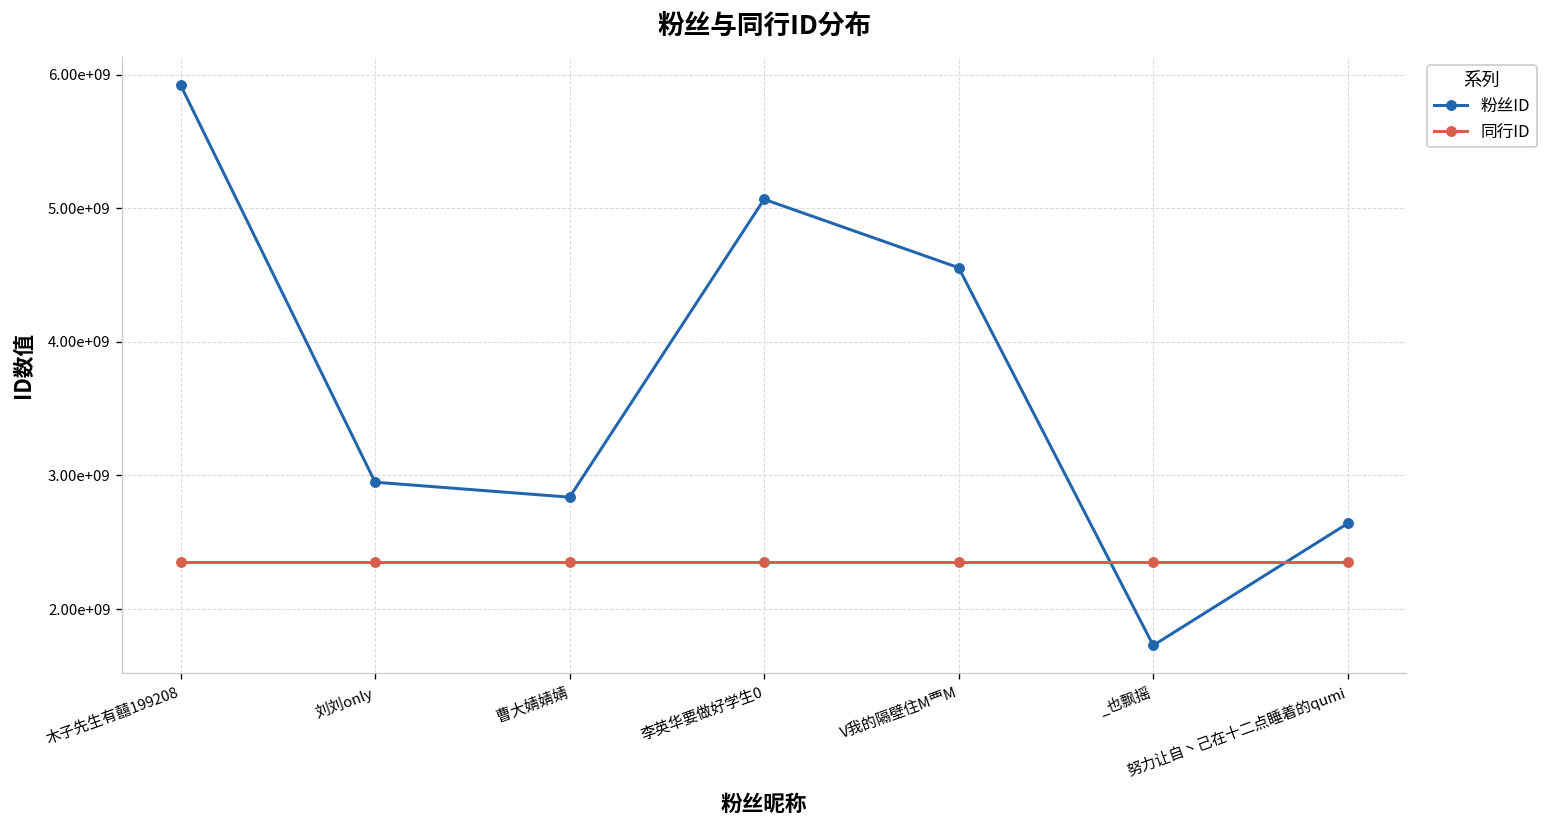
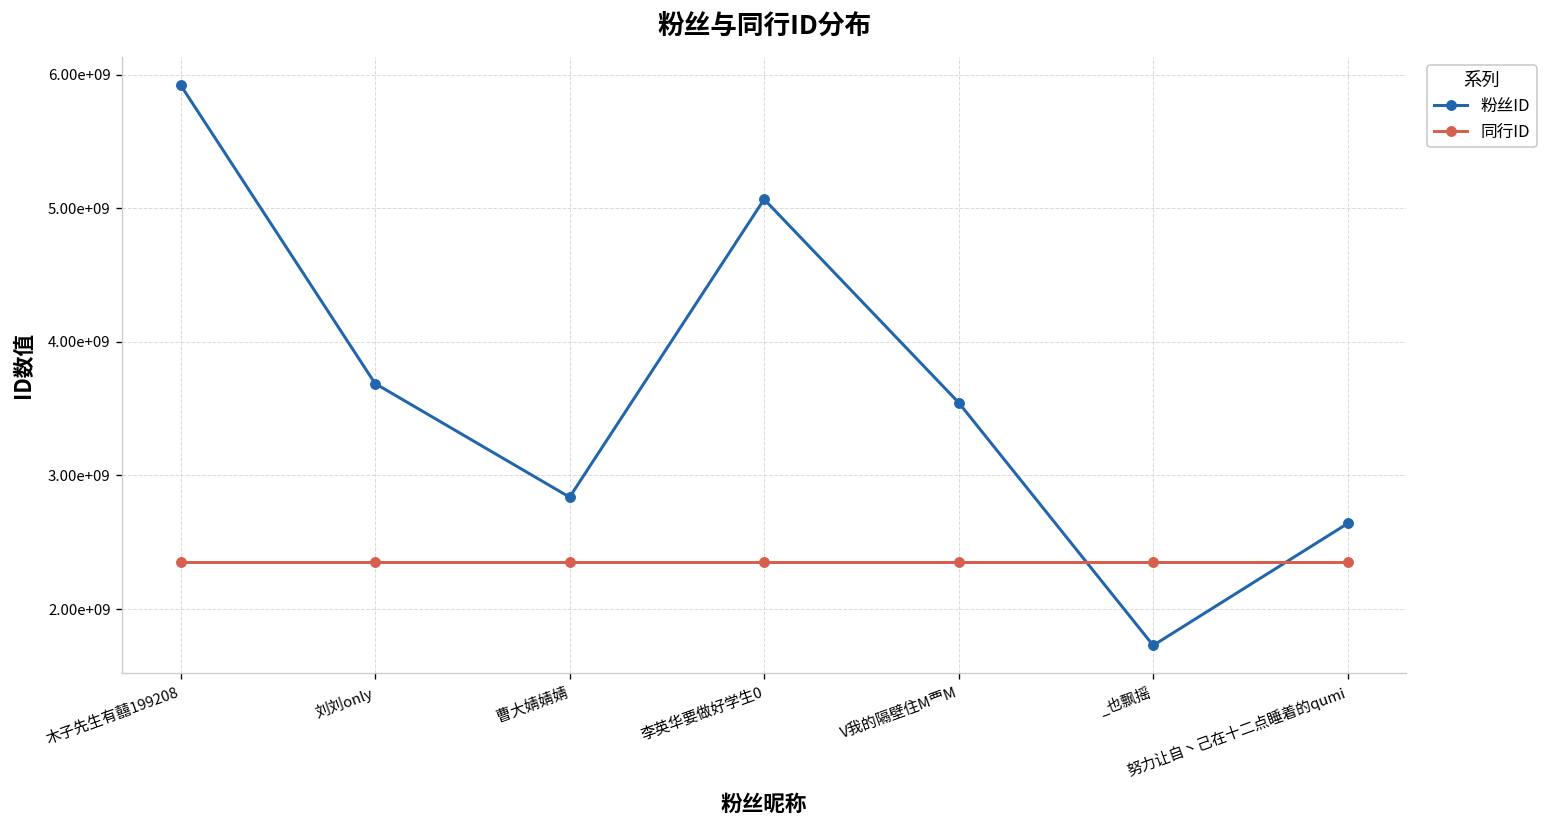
  {
    "粉丝ID": {
      "木子先生有囍199208": 5920000000,
-     "刘刘only": 2950000000,
+     "刘刘only": 3690000000,
      "曹大婧婧婧": 2840000000,
      "李英华要做好学生0": 5070000000,
-     "V我的隔壁住M覀M": 4550000000,
+     "V我的隔壁住M覀M": 3550000000,
      "_也飘摇": 1730000000,
      "努力让自丶己在十二点睡着的qumi": 2640000000
    },
    "同行ID": {
      "木子先生有囍199208": 2350000000,
      "刘刘only": 2350000000,
      "曹大婧婧婧": 2350000000,
      "李英华要做好学生0": 2350000000,
      "V我的隔壁住M覀M": 2350000000,
      "_也飘摇": 2350000000,
      "努力让自丶己在十二点睡着的qumi": 2350000000
    }
  }
